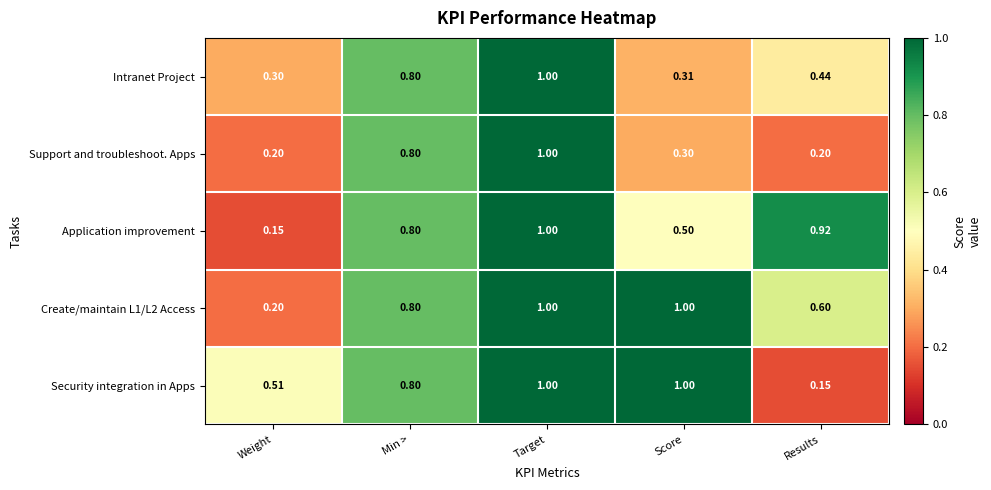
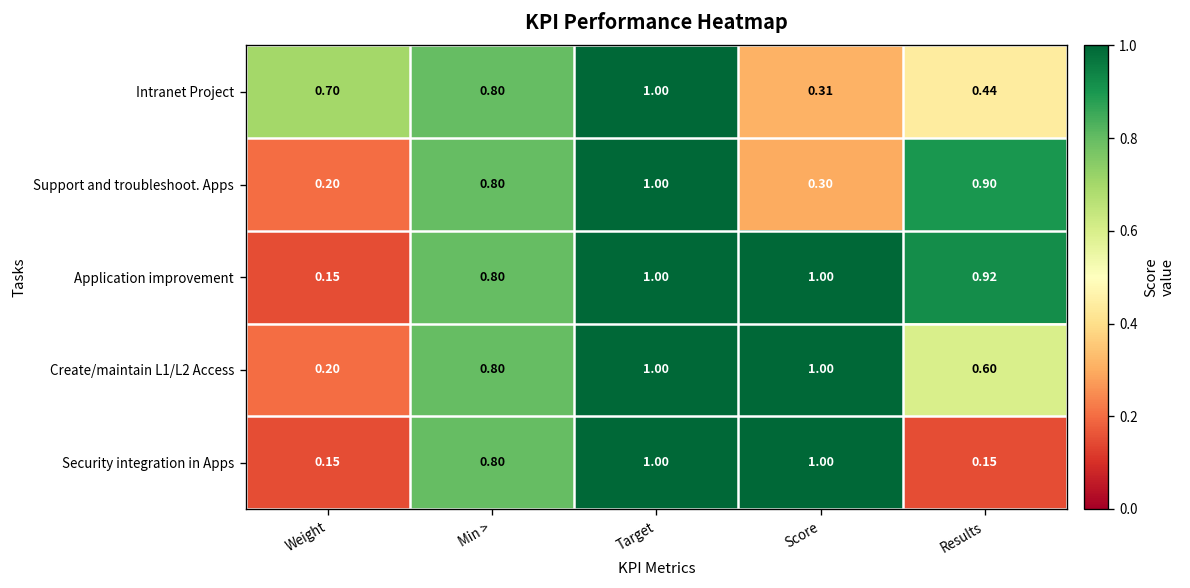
  {
    "Intranet Project": {
-     "Weight": 0.30,
+     "Weight": 0.70,
      "Min >": 0.80,
      "Target": 1.00,
      "Score": 0.31,
      "Results": 0.44
    },
    "Support and troubleshoot. Apps": {
      "Weight": 0.20,
      "Min >": 0.80,
      "Target": 1.00,
      "Score": 0.30,
-     "Results": 0.20
+     "Results": 0.90
    },
    "Application improvement": {
      "Weight": 0.15,
      "Min >": 0.80,
      "Target": 1.00,
-     "Score": 0.50,
+     "Score": 1.00,
      "Results": 0.92
    },
    "Create/maintain L1/L2 Access": {
      "Weight": 0.20,
      "Min >": 0.80,
      "Target": 1.00,
      "Score": 1.00,
      "Results": 0.60
    },
    "Security integration in Apps": {
-     "Weight": 0.51,
+     "Weight": 0.15,
      "Min >": 0.80,
      "Target": 1.00,
      "Score": 1.00,
      "Results": 0.15
    }
  }
